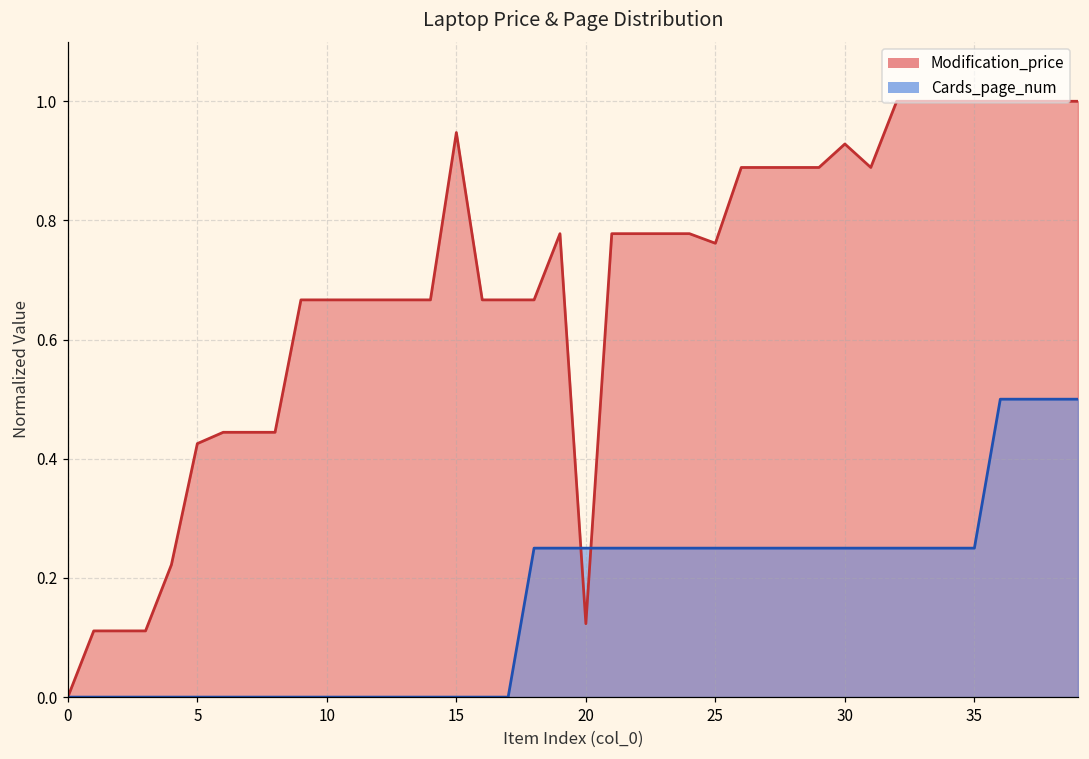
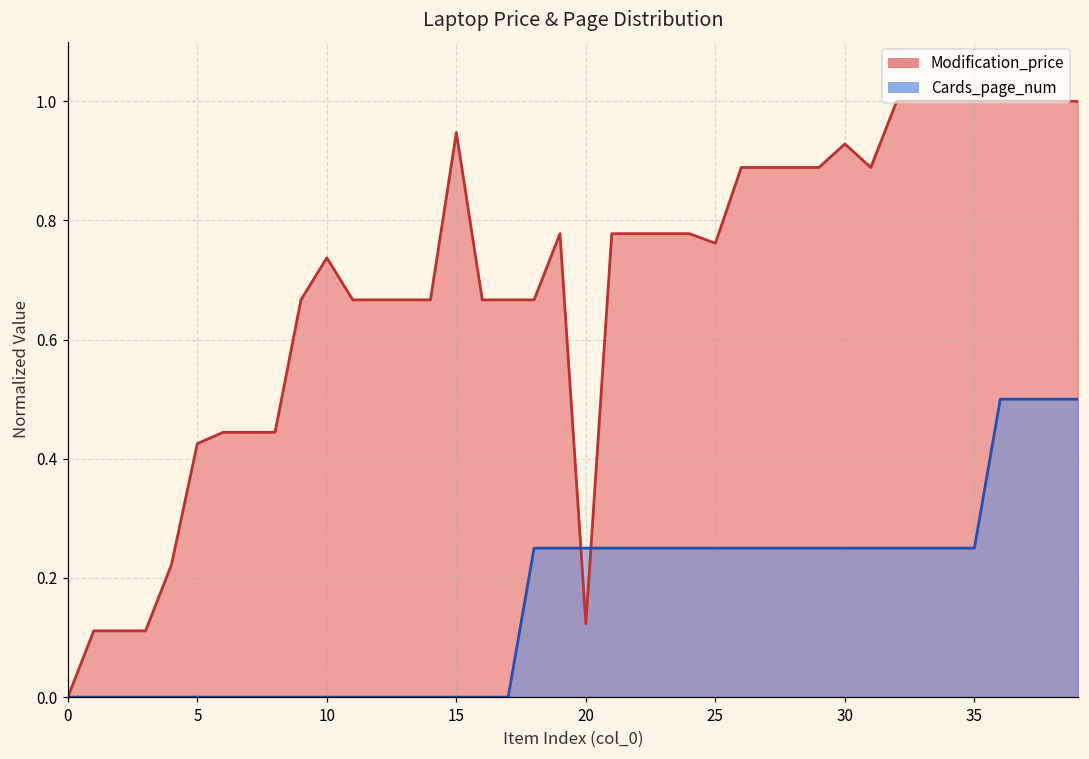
  {
    "Modification_price": {
      "5": 0.43,
-     "10": 0.67,
+     "10": 0.74,
      "15": 0.95,
      "20": 0.12,
      "25": 0.76,
      "30": 0.93,
      "35": 1.00
    },
    "Cards_page_num": {
      "5": 0.00,
      "10": 0.00,
      "15": 0.00,
      "20": 0.25,
      "25": 0.25,
      "30": 0.25,
      "35": 0.25
    }
  }
